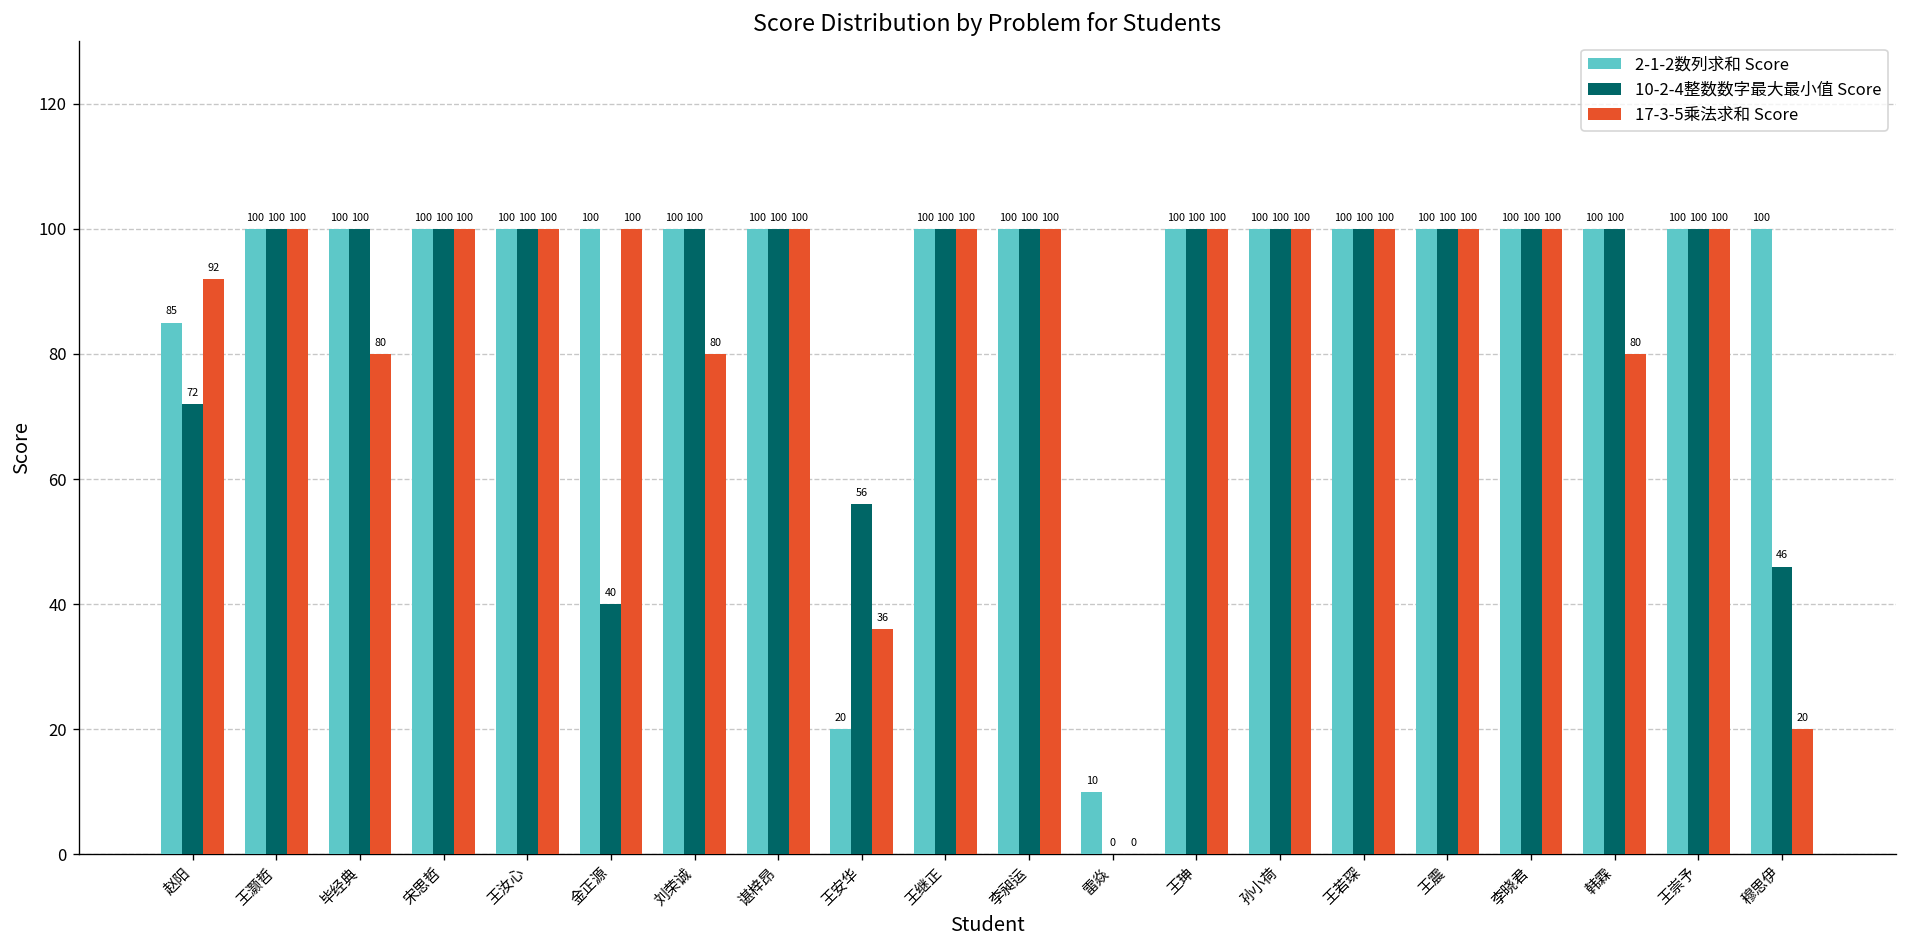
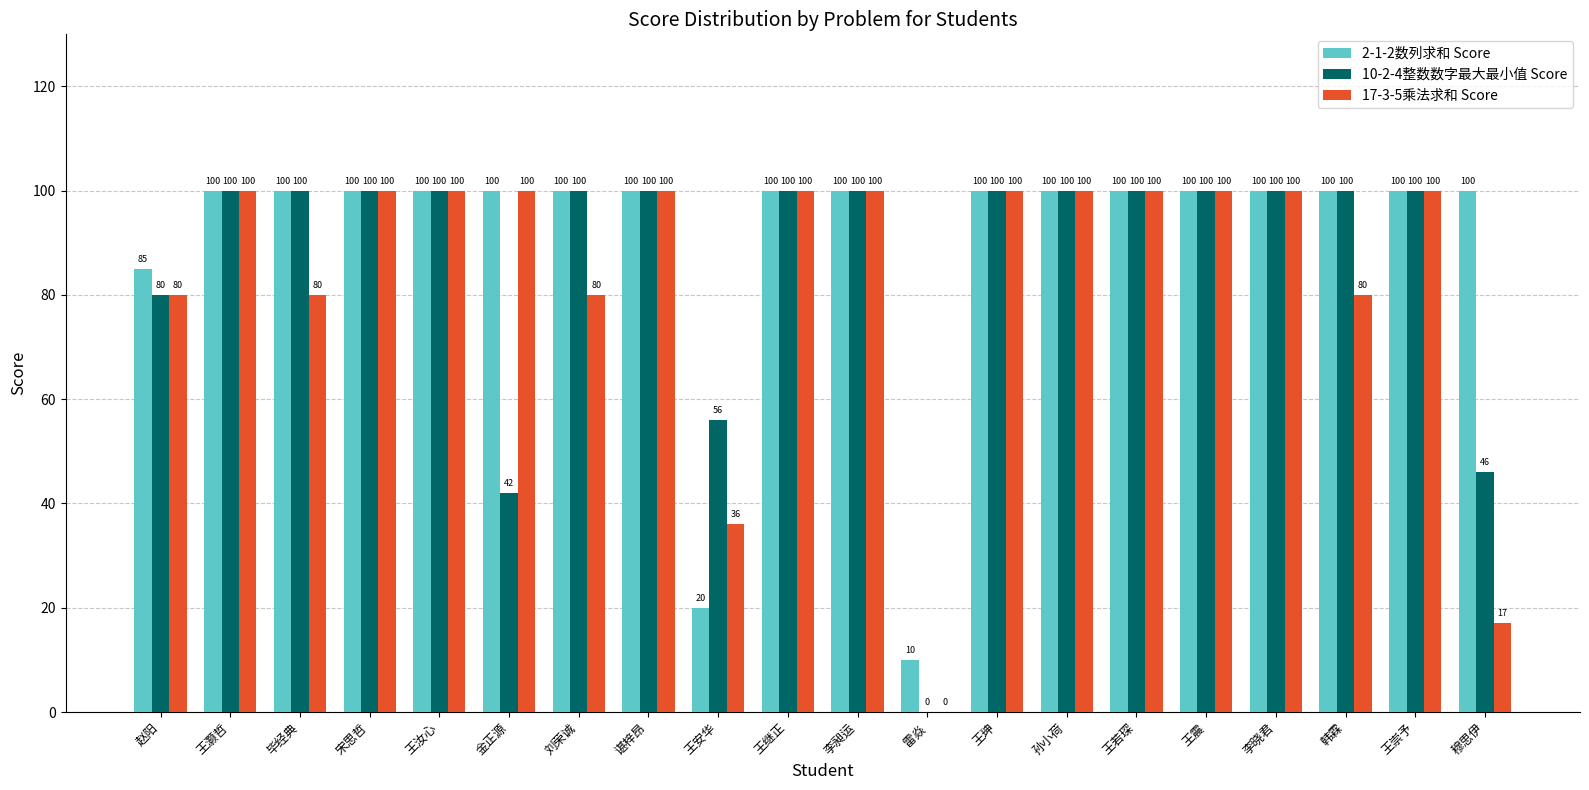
  {
    "2-1-2数列求和 Score": {
      "赵阳": 85,
      "王灏哲": 100,
      "毕经典": 100,
      "宋思哲": 100,
      "王汝心": 100,
      "金正源": 100,
      "刘荣诚": 100,
      "谌梓昂": 100,
      "王安华": 20,
      "王继正": 100,
      "李昶运": 100,
      "雷焱": 10,
      "王珅": 100,
      "孙小荷": 100,
      "王若琛": 100,
      "王震": 100,
      "李晓君": 100,
      "韩霖": 100,
      "王崇予": 100,
      "穆思伊": 100
    },
    "10-2-4整数数字最大最小值 Score": {
-     "赵阳": 72,
+     "赵阳": 80,
      "王灏哲": 100,
      "毕经典": 100,
      "宋思哲": 100,
      "王汝心": 100,
-     "金正源": 40,
+     "金正源": 42,
      "刘荣诚": 100,
      "谌梓昂": 100,
      "王安华": 56,
      "王继正": 100,
      "李昶运": 100,
      "雷焱": 0,
      "王珅": 100,
      "孙小荷": 100,
      "王若琛": 100,
      "王震": 100,
      "李晓君": 100,
      "韩霖": 100,
      "王崇予": 100,
      "穆思伊": 46
    },
    "17-3-5乘法求和 Score": {
-     "赵阳": 92,
+     "赵阳": 80,
      "王灏哲": 100,
      "毕经典": 80,
      "宋思哲": 100,
      "王汝心": 100,
      "金正源": 100,
      "刘荣诚": 80,
      "谌梓昂": 100,
      "王安华": 36,
      "王继正": 100,
      "李昶运": 100,
      "雷焱": 0,
      "王珅": 100,
      "孙小荷": 100,
      "王若琛": 100,
      "王震": 100,
      "李晓君": 100,
      "韩霖": 80,
      "王崇予": 100,
-     "穆思伊": 20
+     "穆思伊": 17
    }
  }
